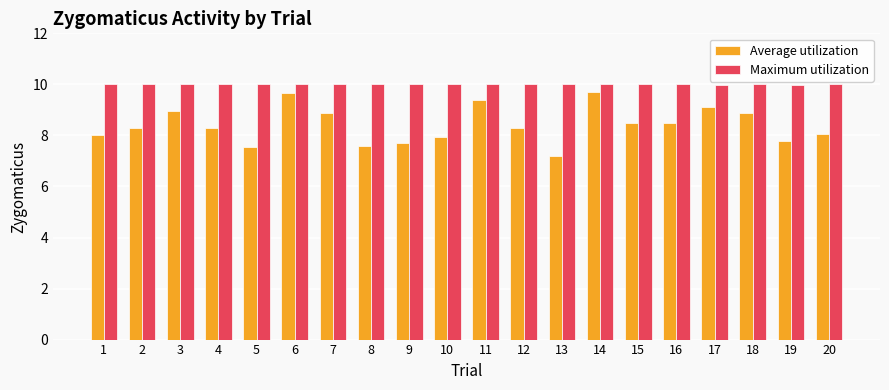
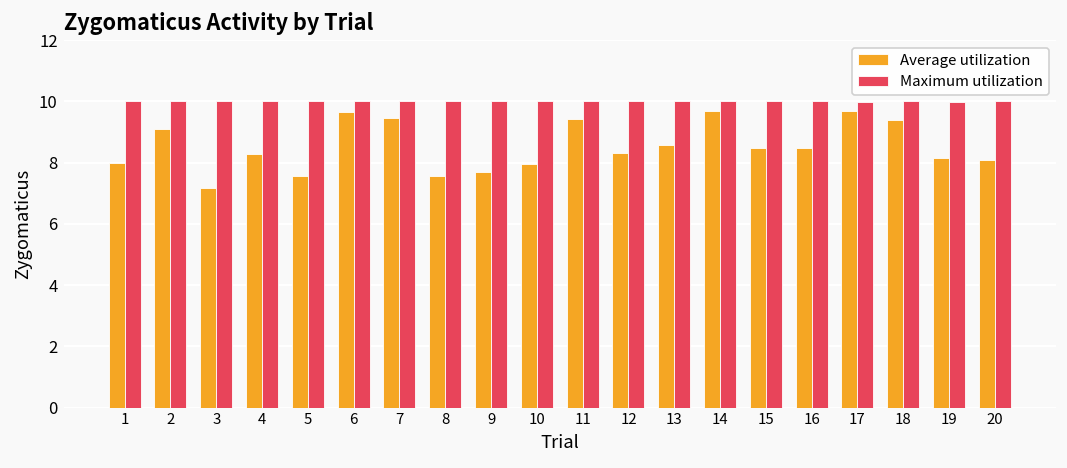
  {
    "Average utilization": {
      "1": 8.0,
-     "2": 8.3,
-     "3": 8.9,
+     "2": 9.1,
+     "3": 7.2,
      "4": 8.3,
      "5": 7.6,
      "6": 9.6,
-     "7": 8.9,
+     "7": 9.5,
      "8": 7.6,
      "9": 7.7,
      "10": 8.0,
      "11": 9.4,
      "12": 8.3,
-     "13": 7.2,
+     "13": 8.6,
      "14": 9.7,
      "15": 8.5,
      "16": 8.5,
-     "17": 9.1,
-     "18": 8.9,
-     "19": 7.8,
+     "17": 9.7,
+     "18": 9.4,
+     "19": 8.1,
      "20": 8.1
    },
    "Maximum utilization": {
      "1": 10.0,
      "2": 10.0,
      "3": 10.0,
      "4": 10.0,
      "5": 10.0,
      "6": 10.0,
      "7": 10.0,
      "8": 10.0,
      "9": 10.0,
      "10": 10.0,
      "11": 10.0,
      "12": 10.0,
      "13": 10.0,
      "14": 10.0,
      "15": 10.0,
      "16": 10.0,
      "17": 10.0,
      "18": 10.0,
      "19": 10.0,
      "20": 10.0
    }
  }
